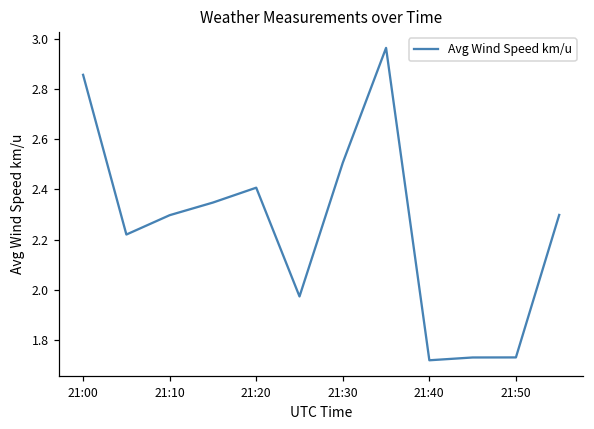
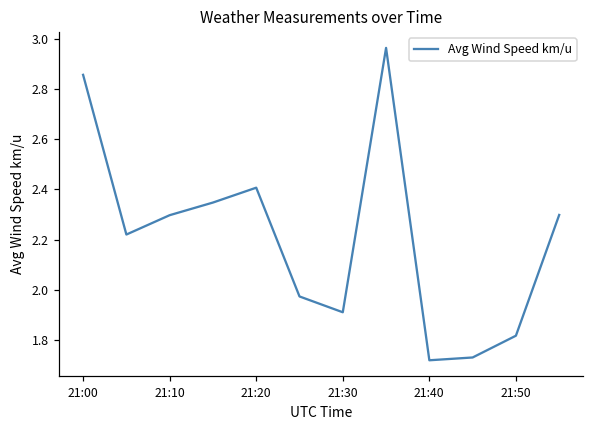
  {
    "21:00": 2.86,
    "21:10": 2.30,
    "21:20": 2.41,
-   "21:30": 2.51,
+   "21:30": 1.91,
    "21:40": 1.72,
-   "21:50": 1.73
+   "21:50": 1.82
  }
